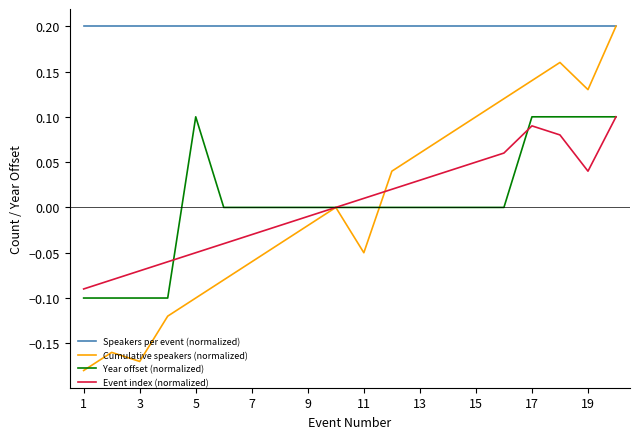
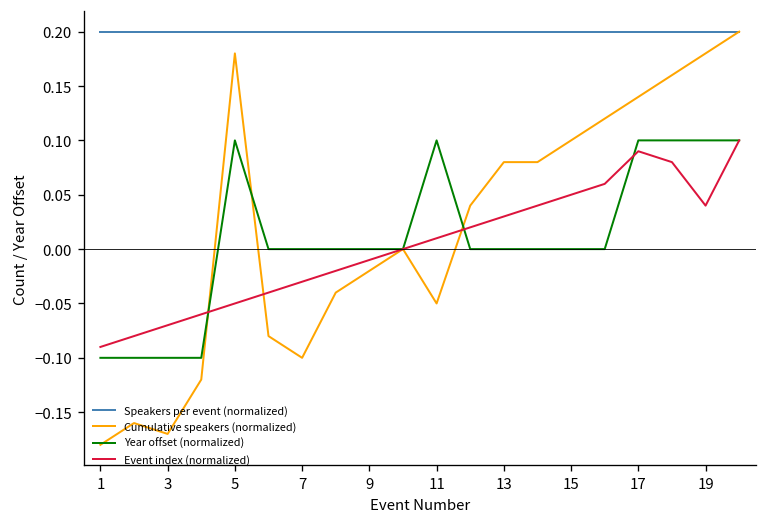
  {
    "Speakers per event (normalized)": {
      "1": 0.20,
      "3": 0.20,
      "5": 0.20,
      "7": 0.20,
      "9": 0.20,
      "11": 0.20,
      "13": 0.20,
      "15": 0.20,
      "17": 0.20,
      "19": 0.20
    },
    "Cumulative speakers (normalized)": {
      "1": -0.18,
      "3": -0.17,
-     "5": -0.10,
-     "7": -0.06,
+     "5": 0.18,
+     "7": -0.10,
      "9": -0.02,
      "11": -0.05,
-     "13": 0.06,
+     "13": 0.08,
      "15": 0.10,
      "17": 0.14,
-     "19": 0.13
+     "19": 0.18
    },
    "Year offset (normalized)": {
      "1": -0.10,
      "3": -0.10,
      "5": 0.10,
      "7": 0.00,
      "9": 0.00,
-     "11": 0.00,
+     "11": 0.10,
      "13": 0.00,
      "15": 0.00,
      "17": 0.10,
      "19": 0.10
    },
    "Event index (normalized)": {
      "1": -0.09,
      "3": -0.07,
      "5": -0.05,
      "7": -0.03,
      "9": -0.01,
      "11": 0.01,
      "13": 0.03,
      "15": 0.05,
      "17": 0.09,
      "19": 0.04
    }
  }
